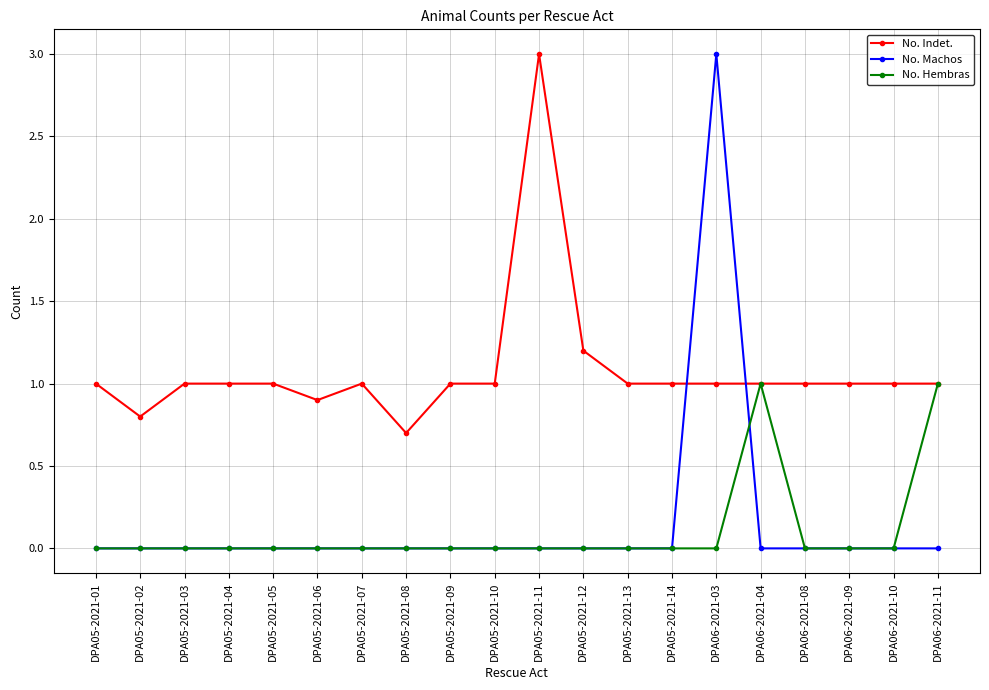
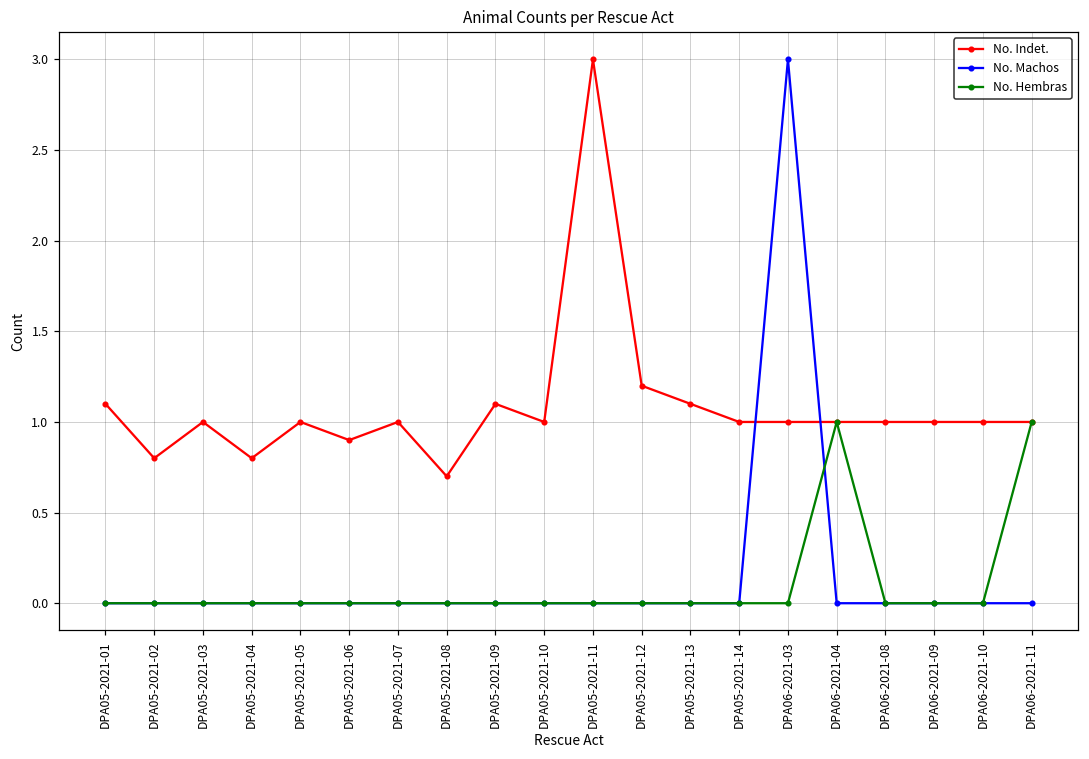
  {
    "No. Indet.": {
-     "DPA05-2021-01": 1.0,
+     "DPA05-2021-01": 1.1,
      "DPA05-2021-02": 0.8,
      "DPA05-2021-03": 1.0,
-     "DPA05-2021-04": 1.0,
+     "DPA05-2021-04": 0.8,
      "DPA05-2021-05": 1.0,
      "DPA05-2021-06": 0.9,
      "DPA05-2021-07": 1.0,
      "DPA05-2021-08": 0.7,
-     "DPA05-2021-09": 1.0,
+     "DPA05-2021-09": 1.1,
      "DPA05-2021-10": 1.0,
      "DPA05-2021-11": 3.0,
      "DPA05-2021-12": 1.2,
-     "DPA05-2021-13": 1.0,
+     "DPA05-2021-13": 1.1,
      "DPA05-2021-14": 1.0,
      "DPA06-2021-03": 1.0,
      "DPA06-2021-08": 1.0,
      "DPA06-2021-09": 1.0,
      "DPA06-2021-10": 1.0
    },
    "No. Machos": {
      "DPA06-2021-03": 3.0,
      "DPA06-2021-04": 0.0,
      "DPA06-2021-11": 0.0
    },
    "No. Hembras": {
      "DPA06-2021-03": 0.0
    }
  }
